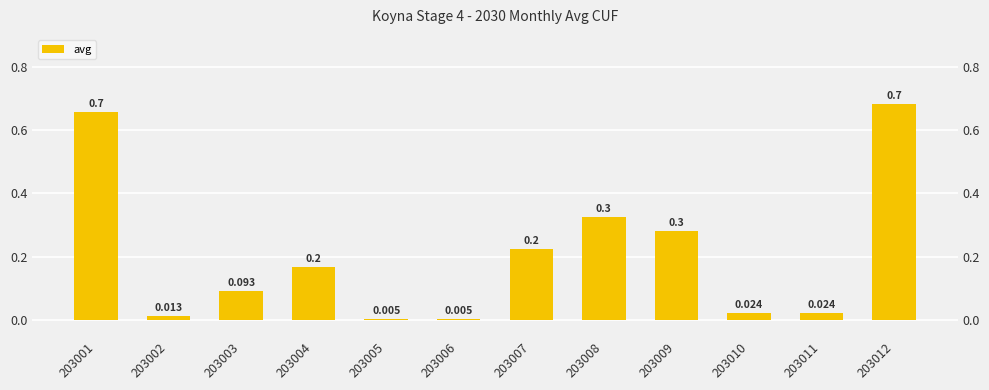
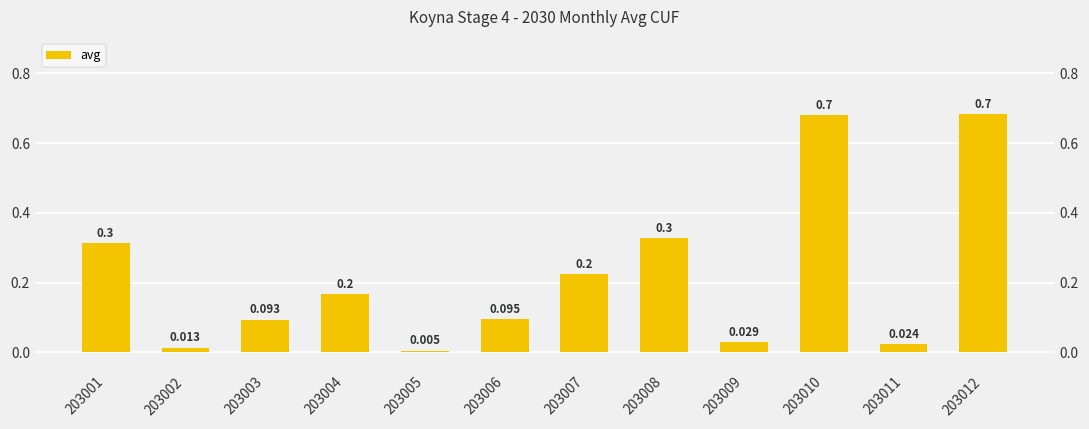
  {
-   "203001": 0.7,
+   "203001": 0.3,
    "203002": 0.013,
    "203003": 0.093,
    "203004": 0.2,
    "203005": 0.005,
-   "203006": 0.005,
+   "203006": 0.095,
    "203007": 0.2,
    "203008": 0.3,
-   "203009": 0.3,
-   "203010": 0.024,
+   "203009": 0.029,
+   "203010": 0.7,
    "203011": 0.024,
    "203012": 0.7
  }
